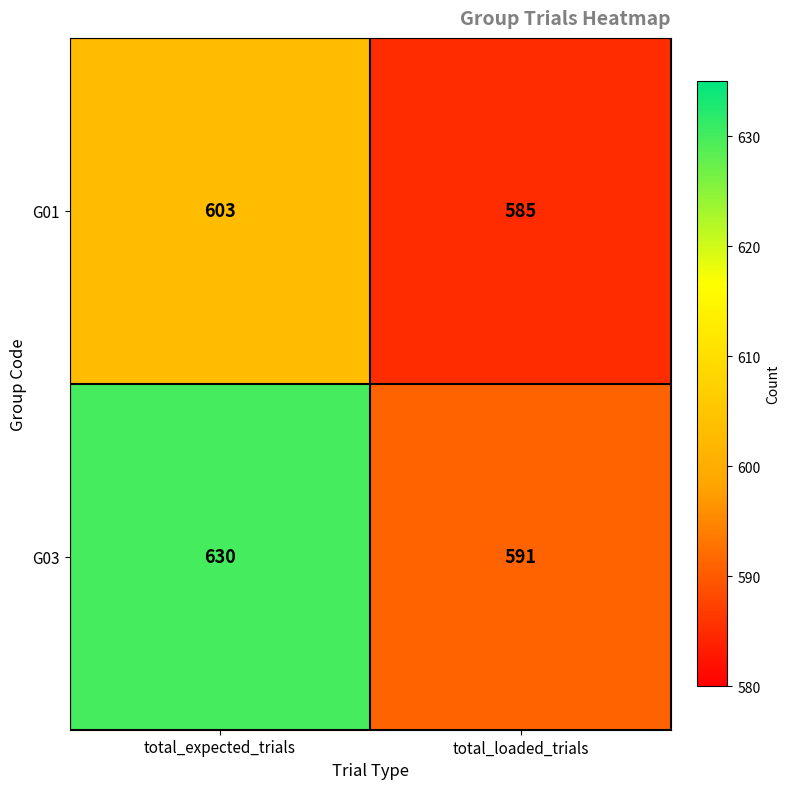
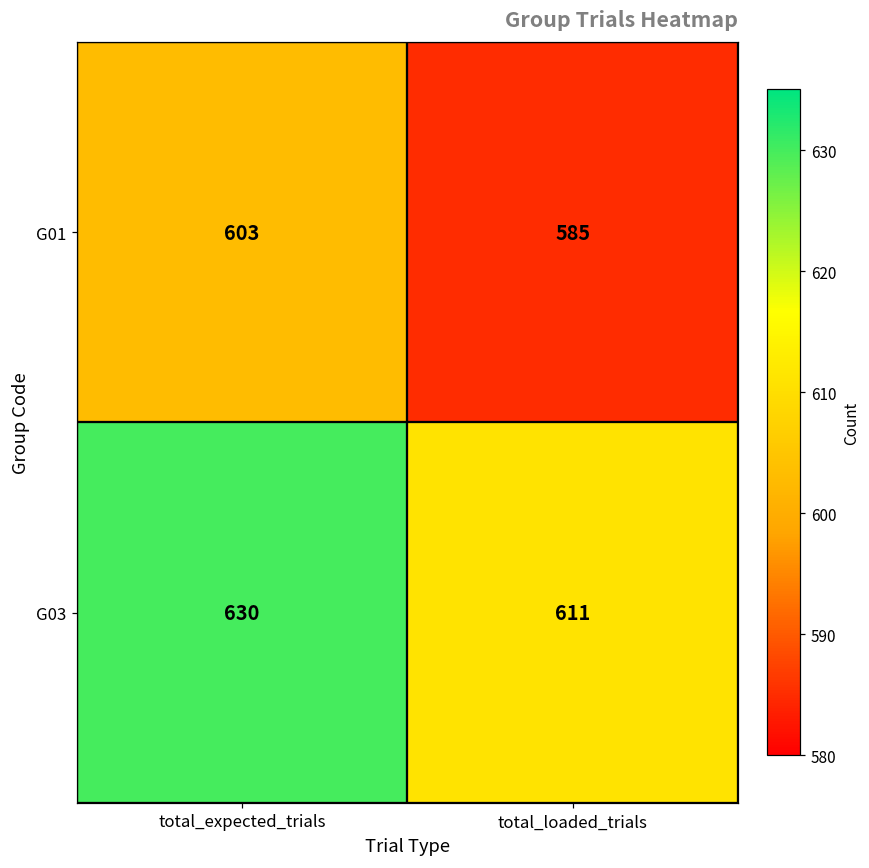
  {
    "G01": {
      "total_expected_trials": 603,
      "total_loaded_trials": 585
    },
    "G03": {
      "total_expected_trials": 630,
-     "total_loaded_trials": 591
+     "total_loaded_trials": 611
    }
  }
